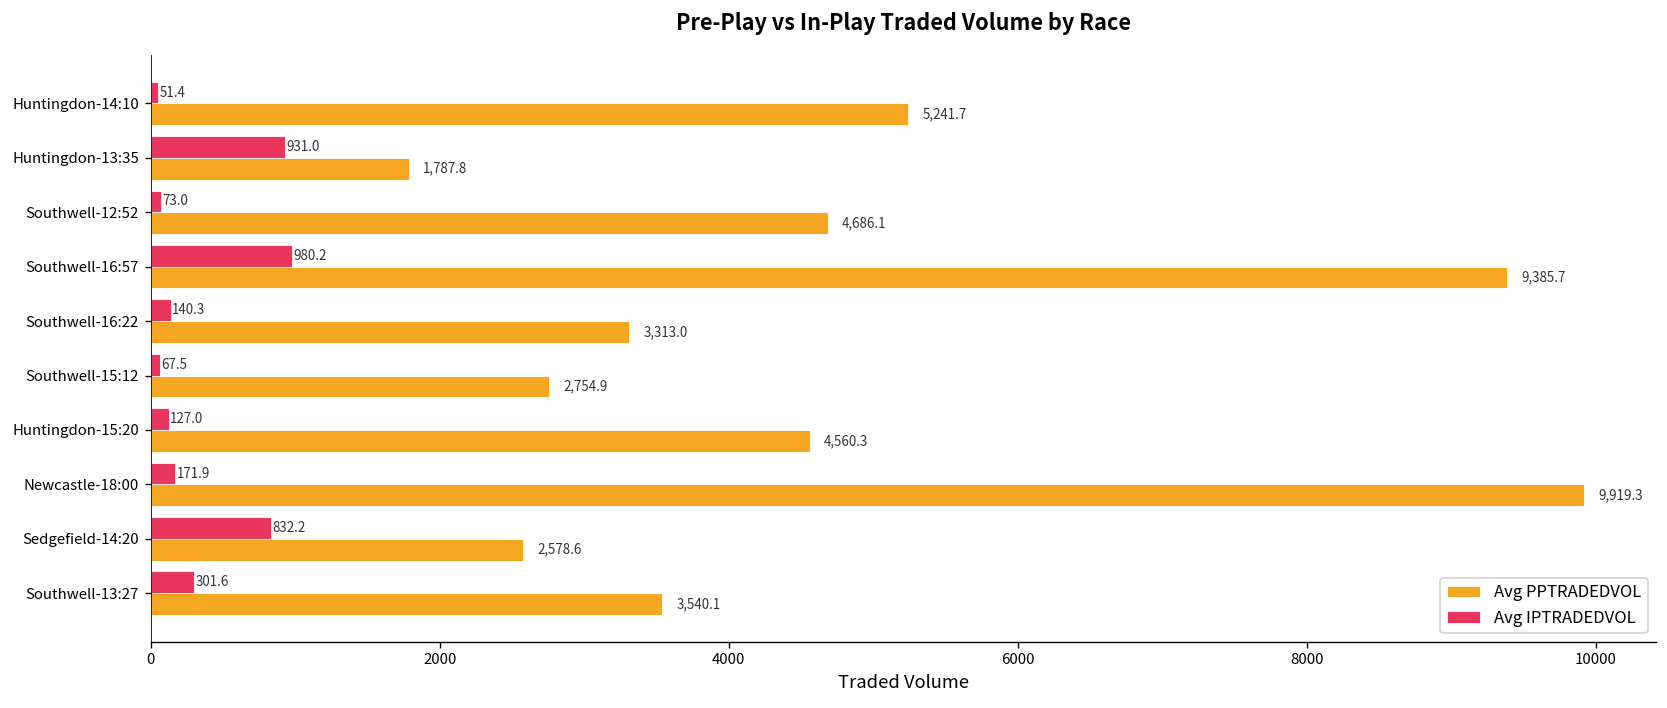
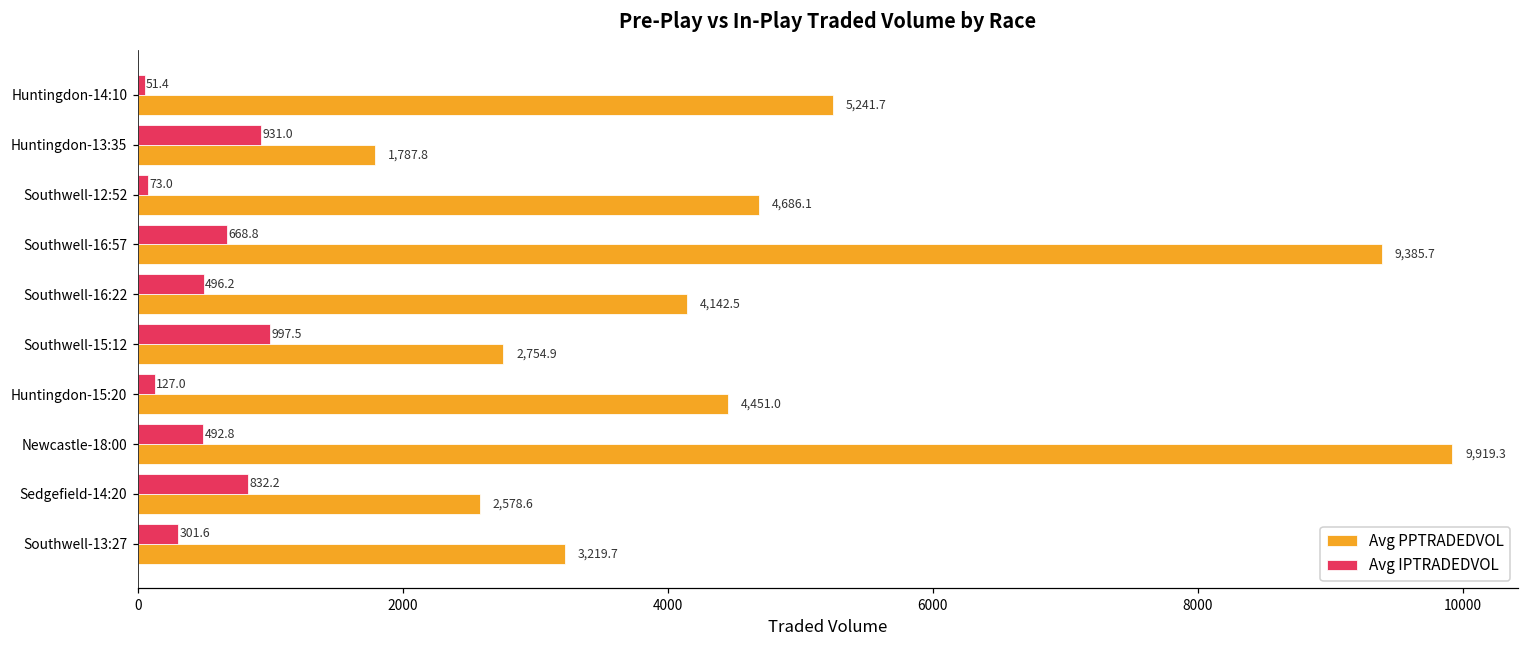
  {
    "Avg PPTRADEDVOL": {
      "Huntingdon-14:10": "5,241.7",
      "Huntingdon-13:35": "1,787.8",
      "Southwell-12:52": "4,686.1",
      "Southwell-16:57": "9,385.7",
-     "Southwell-16:22": "3,313.0",
+     "Southwell-16:22": "4,142.5",
      "Southwell-15:12": "2,754.9",
-     "Huntingdon-15:20": "4,560.3",
+     "Huntingdon-15:20": "4,451.0",
      "Newcastle-18:00": "9,919.3",
      "Sedgefield-14:20": "2,578.6",
-     "Southwell-13:27": "3,540.1"
+     "Southwell-13:27": "3,219.7"
    },
    "Avg IPTRADEDVOL": {
      "Huntingdon-14:10": "51.4",
      "Huntingdon-13:35": "931.0",
      "Southwell-12:52": "73.0",
-     "Southwell-16:57": "980.2",
-     "Southwell-16:22": "140.3",
-     "Southwell-15:12": "67.5",
+     "Southwell-16:57": "668.8",
+     "Southwell-16:22": "496.2",
+     "Southwell-15:12": "997.5",
      "Huntingdon-15:20": "127.0",
-     "Newcastle-18:00": "171.9",
+     "Newcastle-18:00": "492.8",
      "Sedgefield-14:20": "832.2",
      "Southwell-13:27": "301.6"
    }
  }
